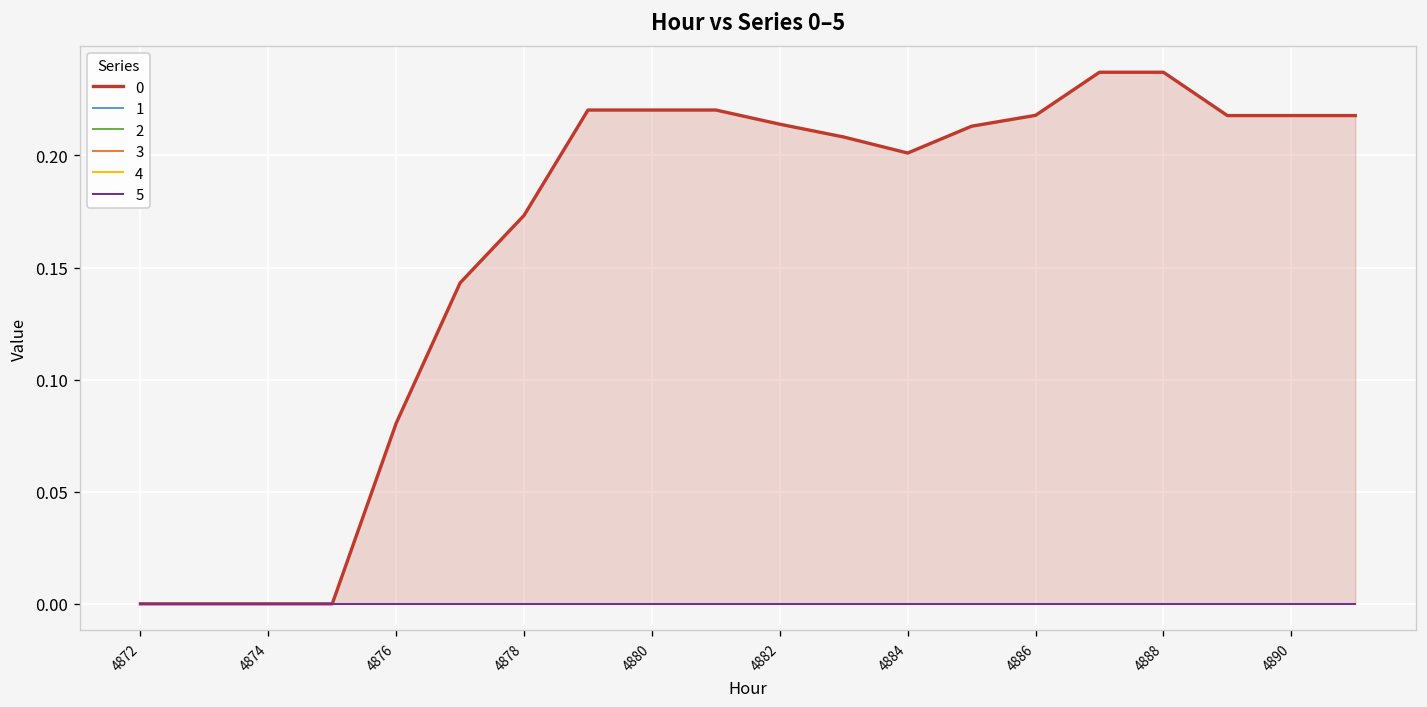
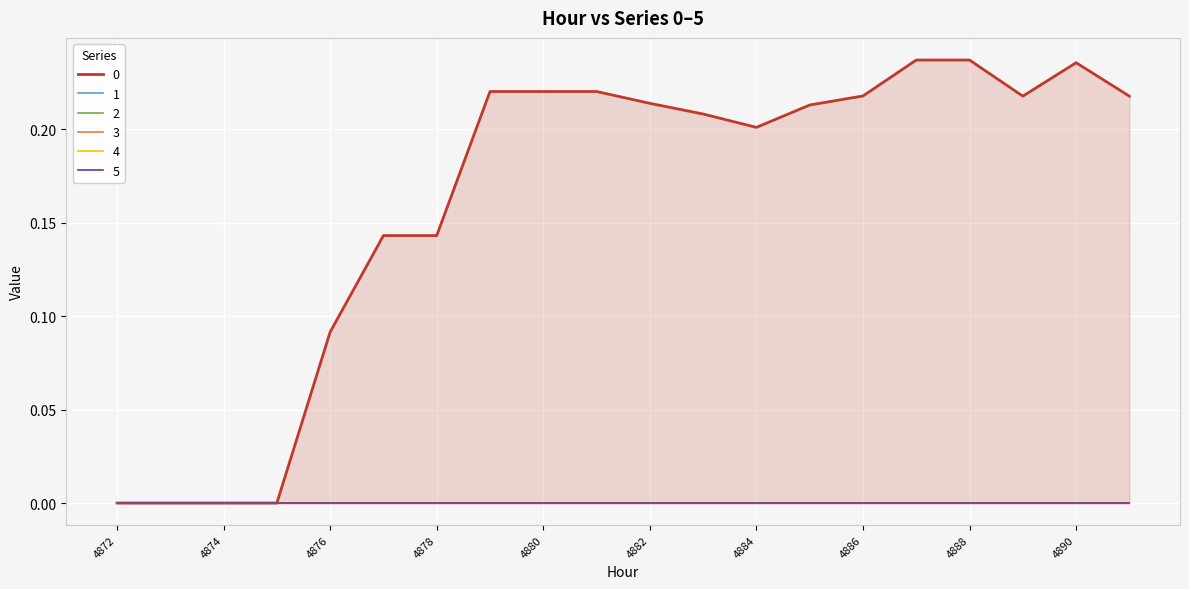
  {
    "0": {
-     "4876": 0.081,
-     "4878": 0.173,
+     "4876": 0.092,
+     "4878": 0.143,
      "4880": 0.220,
      "4882": 0.214,
      "4884": 0.201,
      "4886": 0.218,
      "4888": 0.237,
-     "4890": 0.218
+     "4890": 0.236
    },
    "5": {
      "4876": 0.000,
      "4878": 0.000,
      "4880": 0.000,
      "4882": 0.000,
      "4884": 0.000,
      "4886": 0.000,
      "4888": 0.000,
      "4890": 0.000
    }
  }
